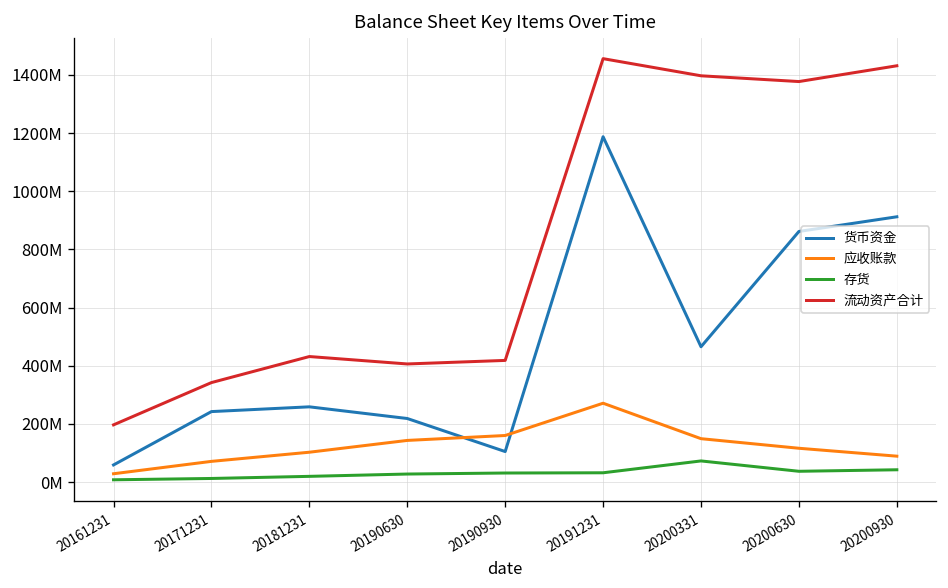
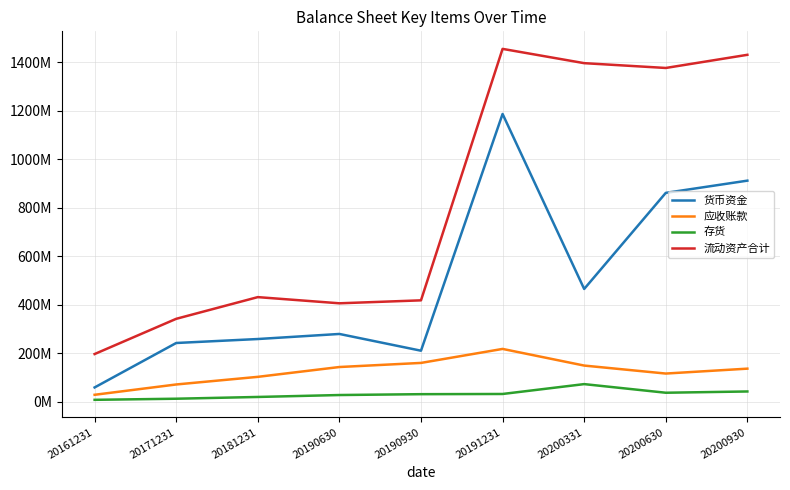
  {
    "货币资金": {
      "20161231": 60000000,
      "20171231": 240000000,
      "20181231": 260000000,
-     "20190630": 220000000,
-     "20190930": 110000000,
+     "20190630": 280000000,
+     "20190930": 210000000,
      "20191231": 1190000000,
      "20200331": 470000000,
      "20200630": 860000000,
      "20200930": 910000000
    },
    "应收账款": {
      "20161231": 30000000,
      "20171231": 70000000,
      "20181231": 100000000,
      "20190630": 140000000,
      "20190930": 160000000,
-     "20191231": 270000000,
+     "20191231": 220000000,
      "20200331": 150000000,
      "20200630": 120000000,
-     "20200930": 90000000
+     "20200930": 140000000
    },
    "存货": {
      "20161231": 10000000,
      "20171231": 10000000,
      "20181231": 20000000,
      "20190630": 30000000,
      "20190930": 30000000,
      "20191231": 30000000,
      "20200331": 70000000,
      "20200630": 40000000,
      "20200930": 40000000
    },
    "流动资产合计": {
      "20161231": 200000000,
      "20171231": 340000000,
      "20181231": 430000000,
      "20190630": 410000000,
      "20190930": 420000000,
      "20191231": 1460000000,
      "20200331": 1400000000,
      "20200630": 1380000000,
      "20200930": 1430000000
    }
  }
